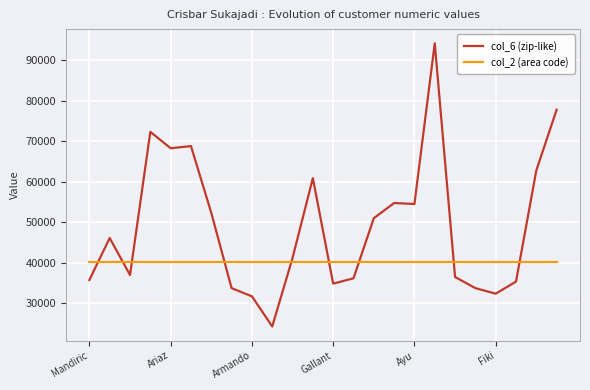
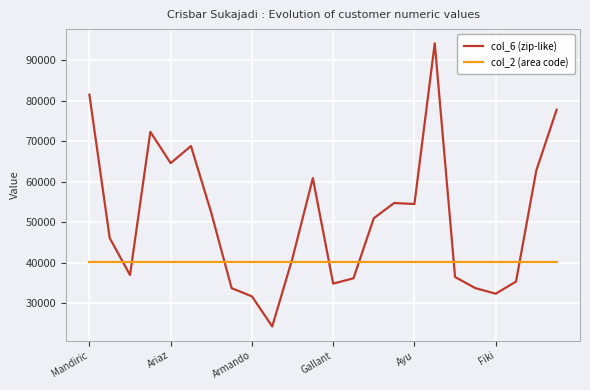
  {
    "col_6 (zip-like)": {
-     "Mandiric": 36000,
-     "Ariaz": 68000,
+     "Mandiric": 81000,
+     "Ariaz": 65000,
      "Armando": 32000,
      "Gallant": 35000,
      "Ayu": 55000,
      "Fiki": 32000
    },
    "col_2 (area code)": {
      "Mandiric": 40000,
      "Ariaz": 40000,
      "Armando": 40000,
      "Gallant": 40000,
      "Ayu": 40000,
      "Fiki": 40000
    }
  }
